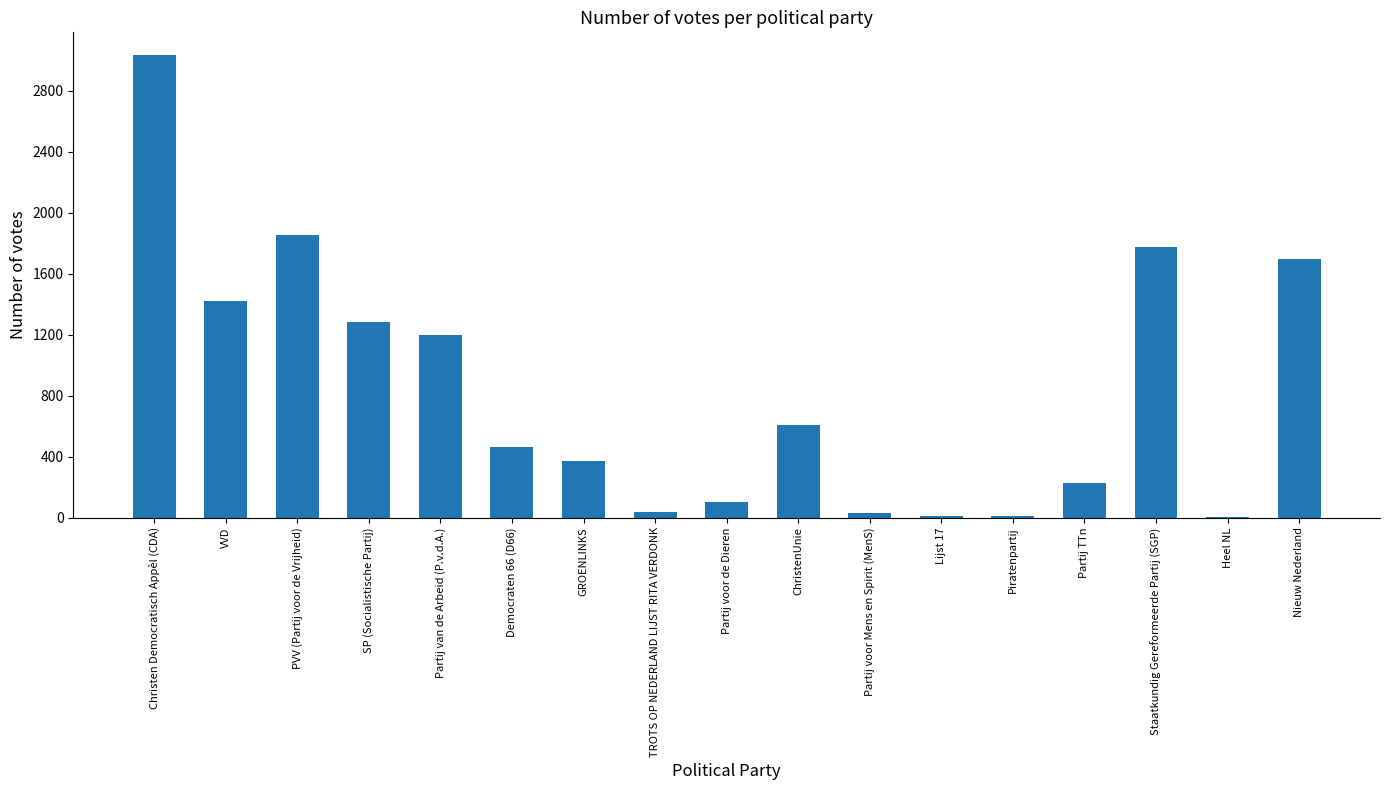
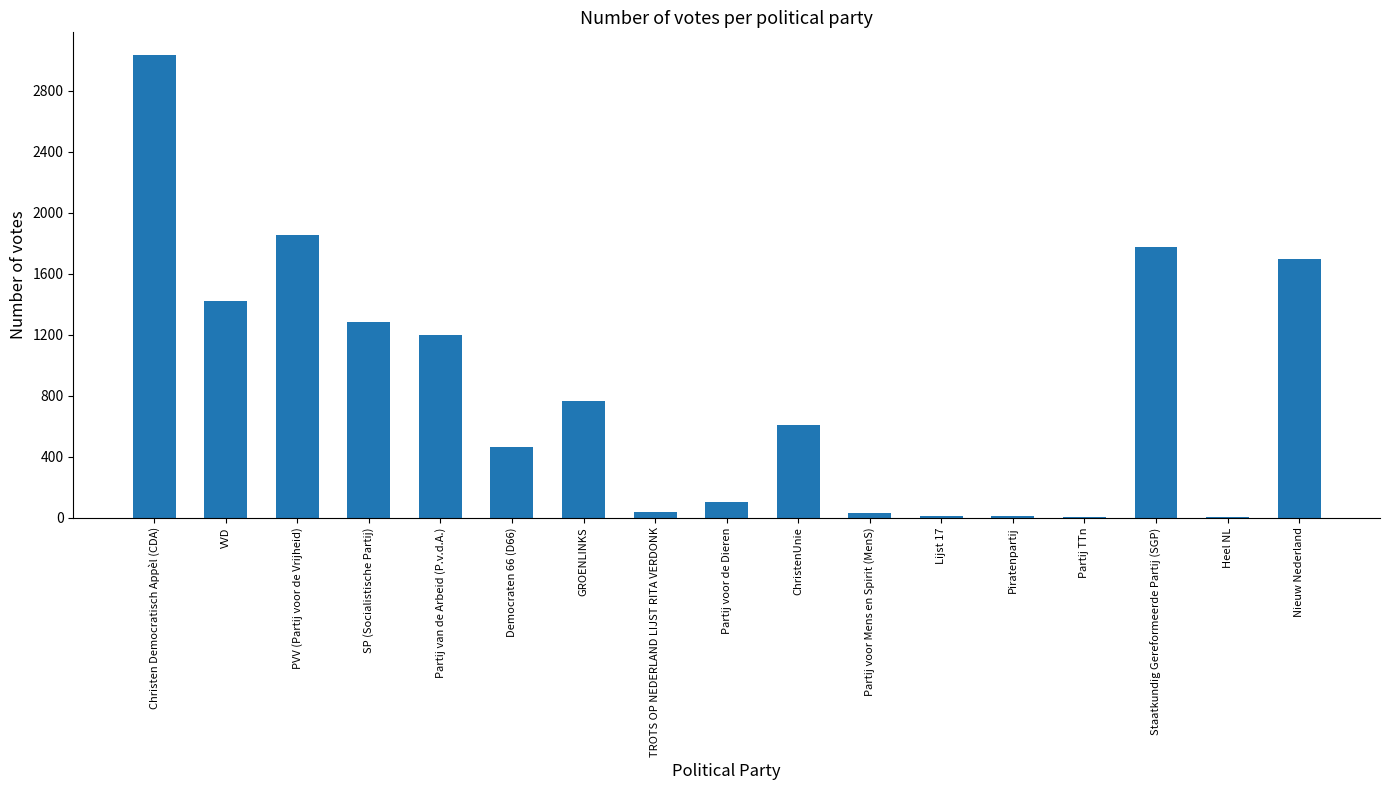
  {
    "Christen Democratisch Appèl (CDA)": 3030,
    "VVD": 1420,
    "PVV (Partij voor de Vrijheid)": 1850,
    "SP (Socialistische Partij)": 1280,
    "Partij van de Arbeid (P.v.d.A.)": 1200,
    "Democraten 66 (D66)": 460,
-   "GROENLINKS": 370,
+   "GROENLINKS": 760,
    "TROTS OP NEDERLAND LIJST RITA VERDONK": 40,
    "Partij voor de Dieren": 100,
    "ChristenUnie": 610,
    "Partij voor Mens en Spirit (MenS)": 30,
-   "Partij TTn": 220,
+   "Partij TTn": 10,
    "Staatkundig Gereformeerde Partij (SGP)": 1770,
    "Nieuw Nederland": 1690
  }
